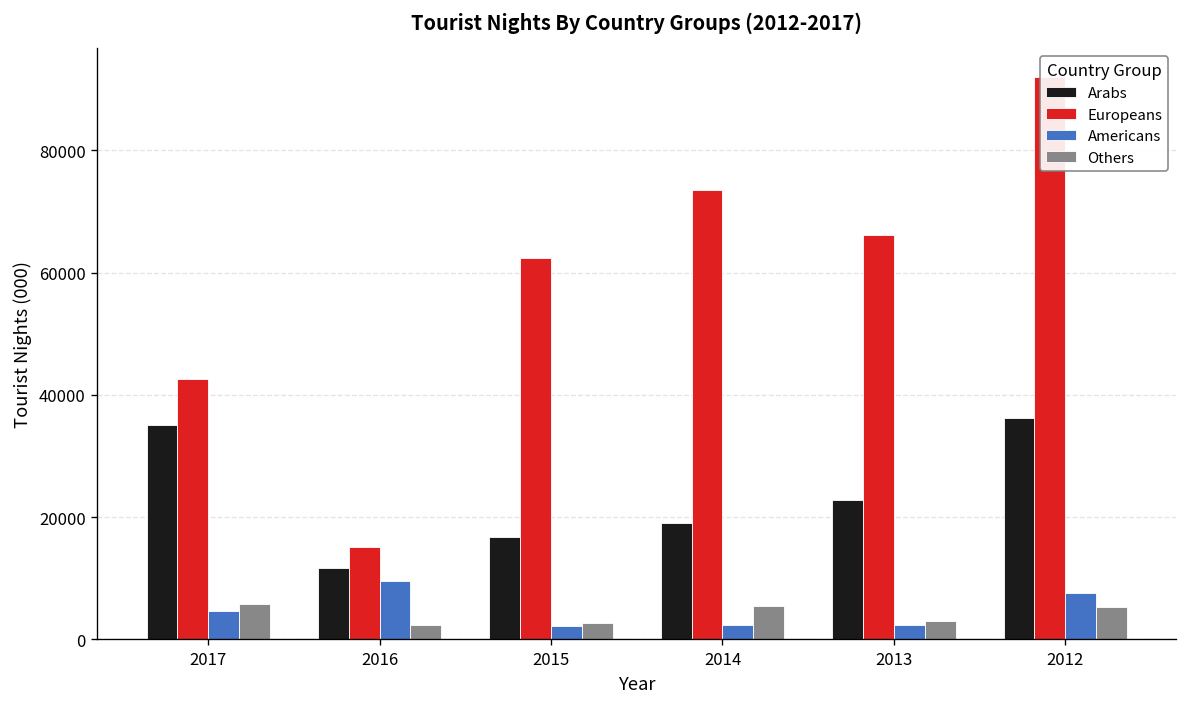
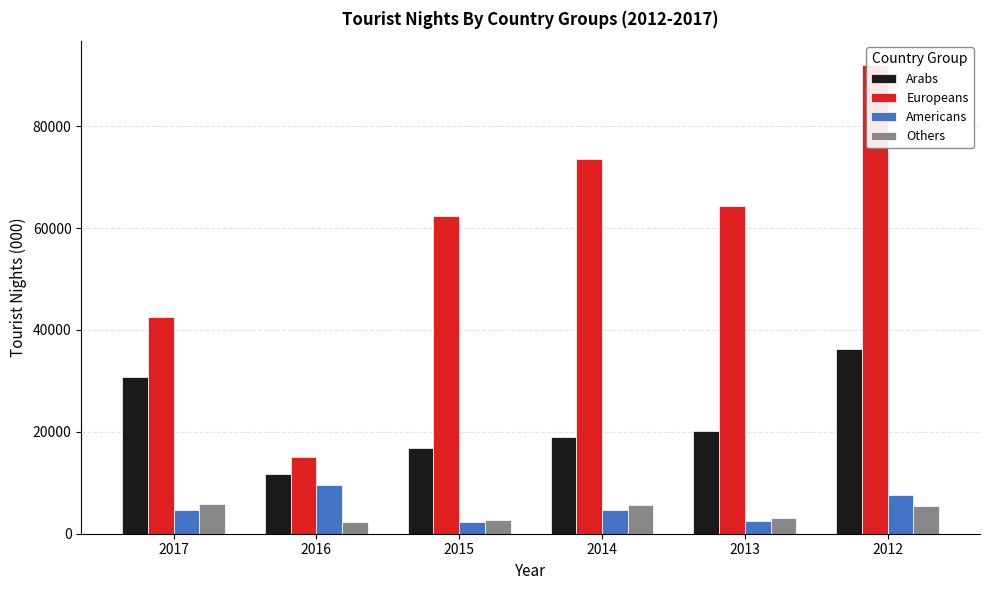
  {
    "Arabs": {
-     "2017": 35000,
+     "2017": 31000,
      "2016": 12000,
      "2015": 17000,
      "2014": 19000,
-     "2013": 23000,
+     "2013": 20000,
      "2012": 36000
    },
    "Europeans": {
      "2017": 43000,
      "2016": 15000,
      "2015": 62000,
      "2014": 74000,
-     "2013": 66000
+     "2013": 64000
    },
    "Americans": {
      "2017": 5000,
      "2016": 10000,
      "2015": 2000,
-     "2014": 2000,
+     "2014": 5000,
      "2013": 2000,
      "2012": 8000
    },
    "Others": {
      "2017": 6000,
      "2016": 2000,
      "2015": 3000,
      "2014": 6000,
      "2013": 3000,
      "2012": 5000
    }
  }
